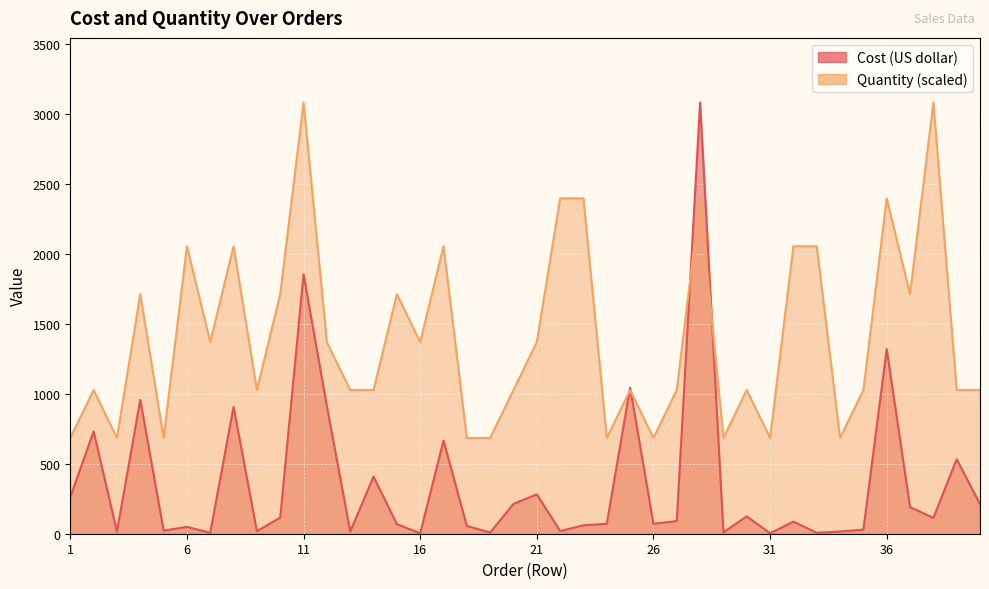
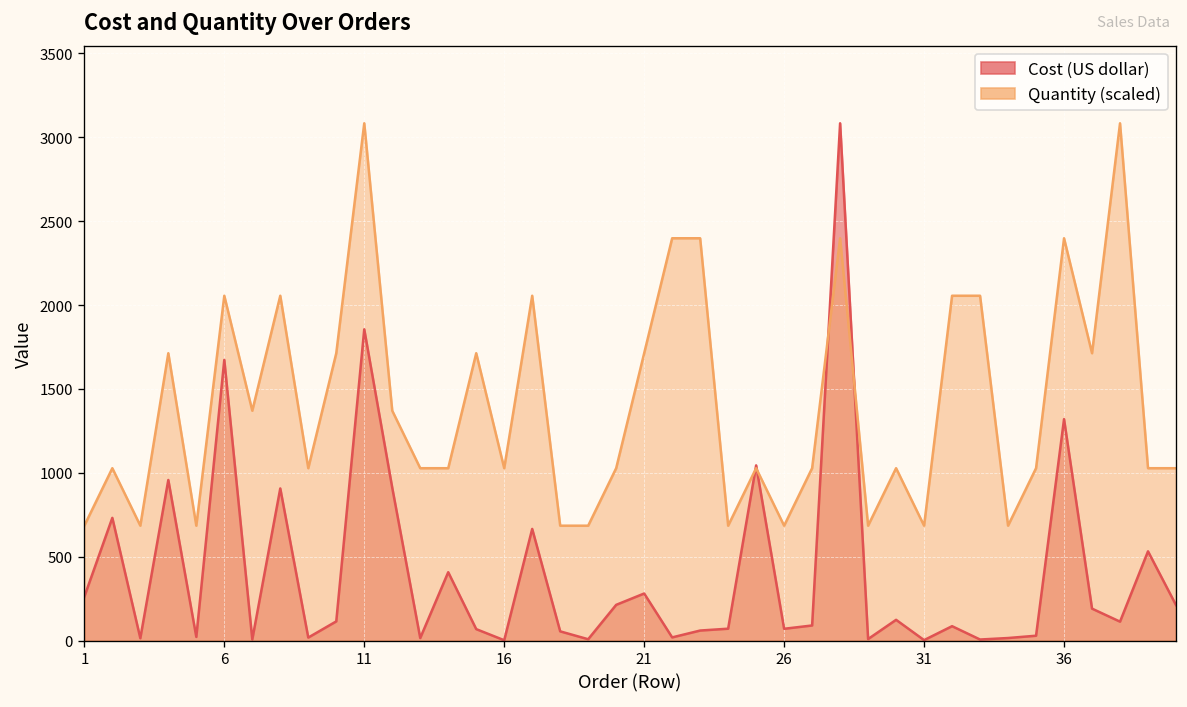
  {
    "Cost (US dollar)": {
      "1": 260,
-     "6": 50,
+     "6": 1670,
      "11": 1860,
      "16": 0,
      "21": 280,
      "26": 70,
      "31": 0,
      "36": 1320
    },
    "Quantity (scaled)": {
      "1": 690,
      "6": 2060,
      "11": 3080,
-     "16": 1370,
-     "21": 1370,
+     "16": 1030,
+     "21": 1710,
      "26": 690,
      "31": 690,
      "36": 2400
    }
  }
